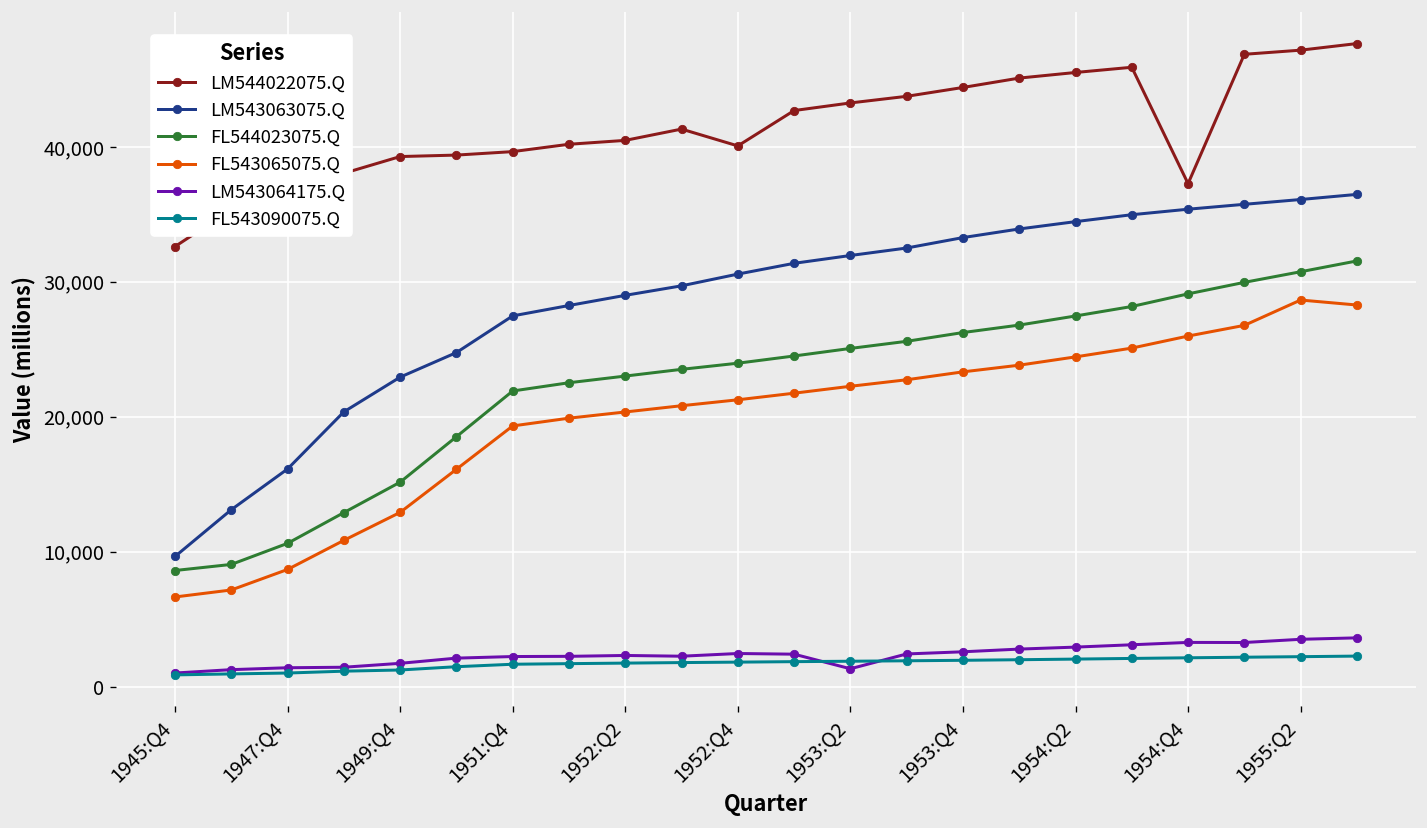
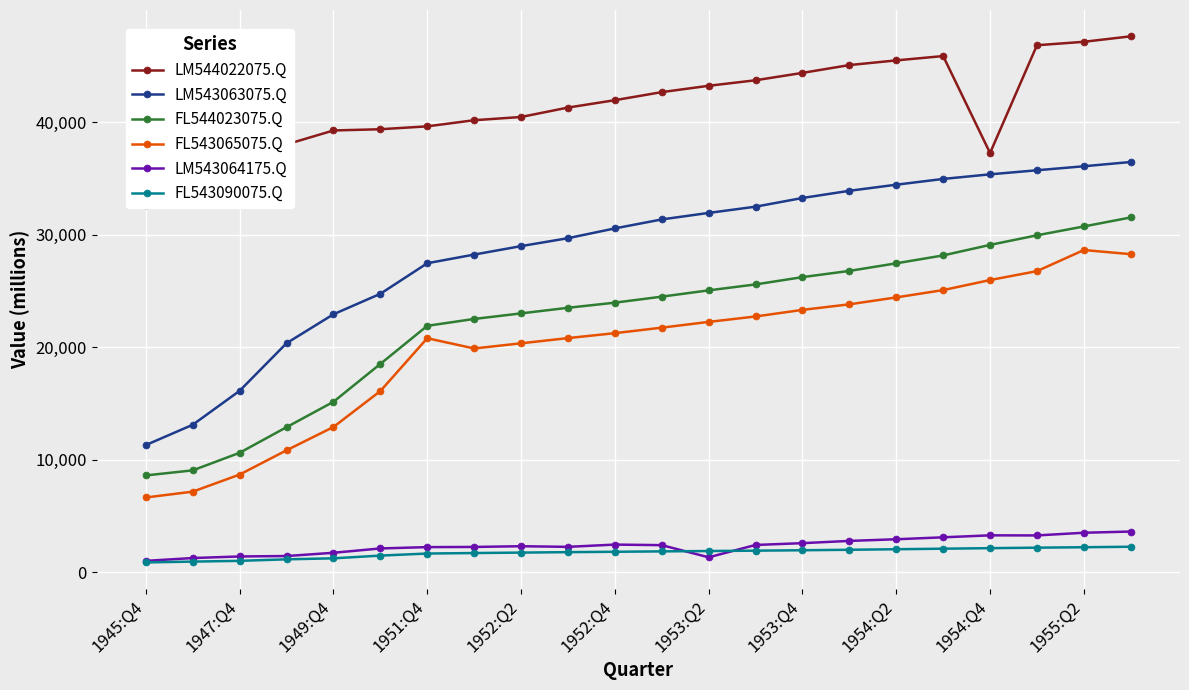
  {
    "LM544022075.Q": {
      "1949:Q4": "39,300",
      "1951:Q4": "39,600",
      "1952:Q2": "40,500",
-     "1952:Q4": "40,100",
+     "1952:Q4": "42,000",
      "1953:Q2": "43,300",
      "1953:Q4": "44,400",
      "1954:Q2": "45,500",
      "1954:Q4": "37,300",
      "1955:Q2": "47,200"
    },
    "LM543063075.Q": {
-     "1945:Q4": "9,600",
+     "1945:Q4": "11,300",
      "1947:Q4": "16,100",
      "1949:Q4": "22,900",
      "1951:Q4": "27,500",
      "1952:Q2": "29,000",
      "1952:Q4": "30,600",
      "1953:Q2": "31,900",
      "1953:Q4": "33,300",
      "1954:Q2": "34,500",
      "1954:Q4": "35,400",
      "1955:Q2": "36,100"
    },
    "FL544023075.Q": {
      "1945:Q4": "8,600",
      "1947:Q4": "10,600",
      "1949:Q4": "15,100",
      "1951:Q4": "21,900",
      "1952:Q2": "23,000",
      "1952:Q4": "24,000",
      "1953:Q2": "25,100",
      "1953:Q4": "26,200",
      "1954:Q2": "27,500",
      "1954:Q4": "29,100",
      "1955:Q2": "30,700"
    },
    "FL543065075.Q": {
      "1945:Q4": "6,600",
      "1947:Q4": "8,700",
      "1949:Q4": "12,900",
-     "1951:Q4": "19,300",
+     "1951:Q4": "20,800",
      "1952:Q2": "20,300",
      "1952:Q4": "21,300",
      "1953:Q2": "22,300",
      "1953:Q4": "23,300",
      "1954:Q2": "24,400",
      "1954:Q4": "26,000",
      "1955:Q2": "28,600"
    },
    "LM543064175.Q": {
      "1947:Q4": "1,400",
      "1949:Q4": "1,700",
      "1951:Q4": "2,200",
      "1952:Q2": "2,300",
      "1952:Q4": "2,400",
      "1953:Q2": "1,300",
      "1953:Q4": "2,600",
      "1954:Q2": "2,900",
      "1954:Q4": "3,300",
      "1955:Q2": "3,500"
    },
    "FL543090075.Q": {
      "1947:Q4": "1,000",
      "1949:Q4": "1,200",
      "1951:Q4": "1,700",
      "1952:Q2": "1,700",
      "1952:Q4": "1,800",
      "1953:Q2": "1,900",
      "1953:Q4": "1,900",
      "1954:Q2": "2,000",
      "1954:Q4": "2,100",
      "1955:Q2": "2,200"
    }
  }
